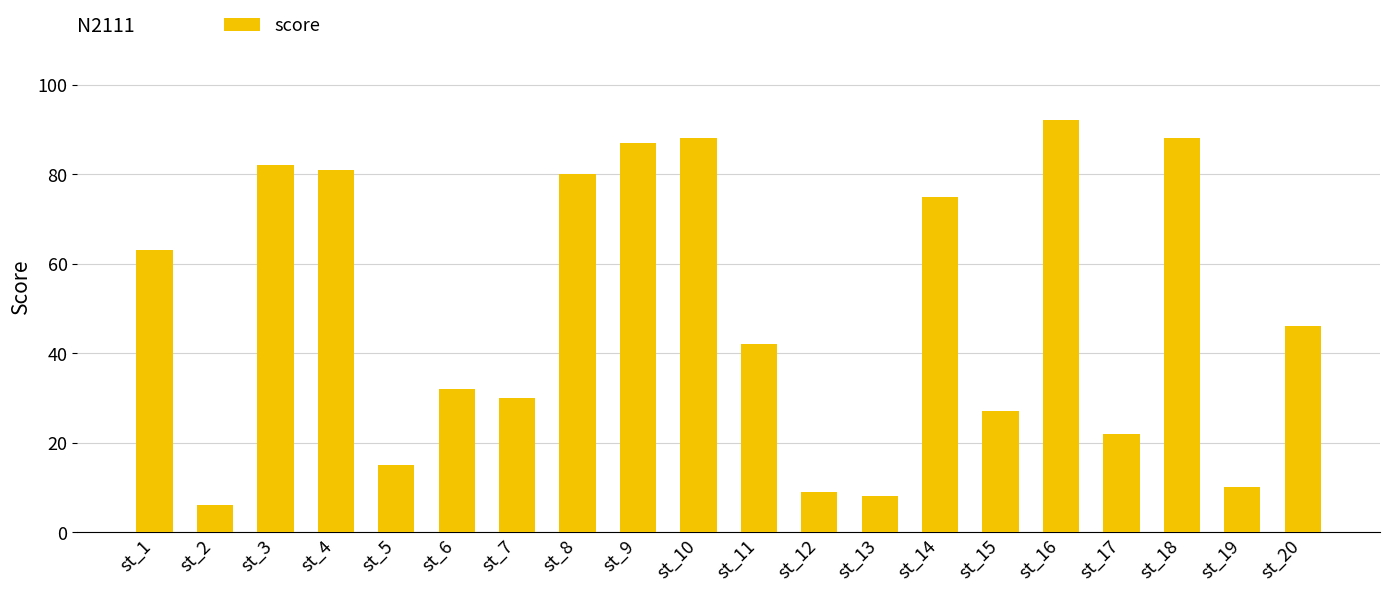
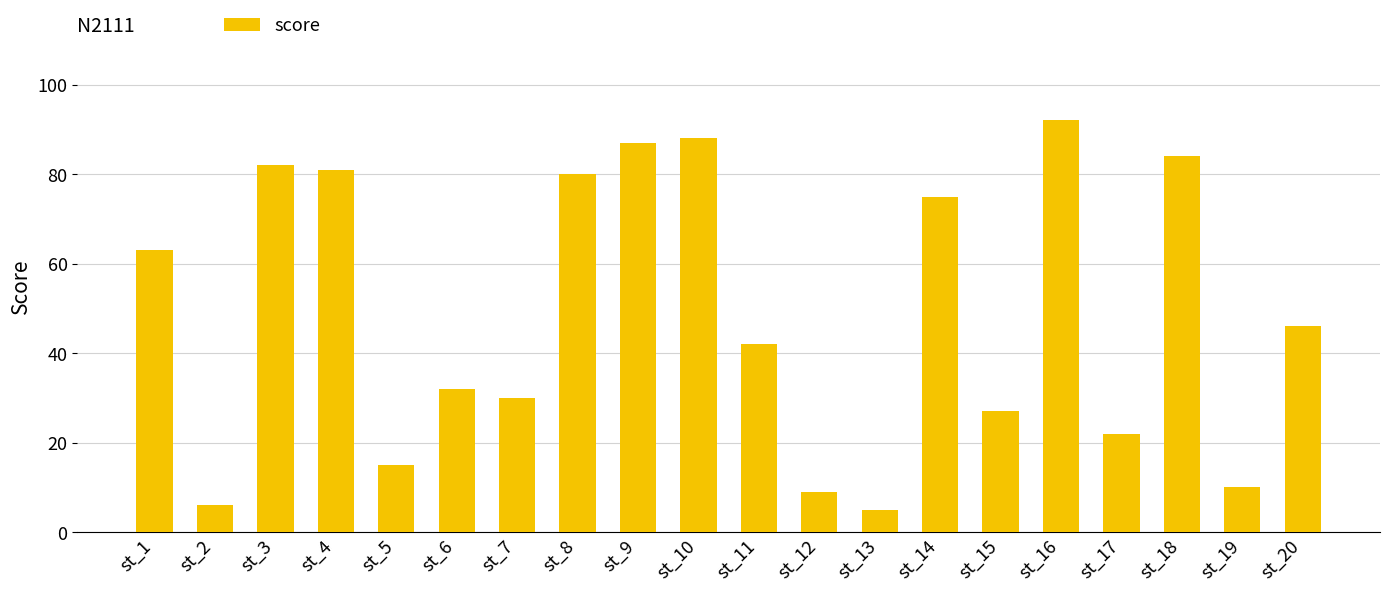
  {
    "st_1": 63,
    "st_2": 6,
    "st_3": 82,
    "st_4": 81,
    "st_5": 15,
    "st_6": 32,
    "st_7": 30,
    "st_8": 80,
    "st_9": 87,
    "st_10": 88,
    "st_11": 42,
    "st_12": 9,
-   "st_13": 8,
+   "st_13": 5,
    "st_14": 75,
    "st_15": 27,
    "st_16": 92,
    "st_17": 22,
-   "st_18": 88,
+   "st_18": 84,
    "st_19": 10,
    "st_20": 46
  }
